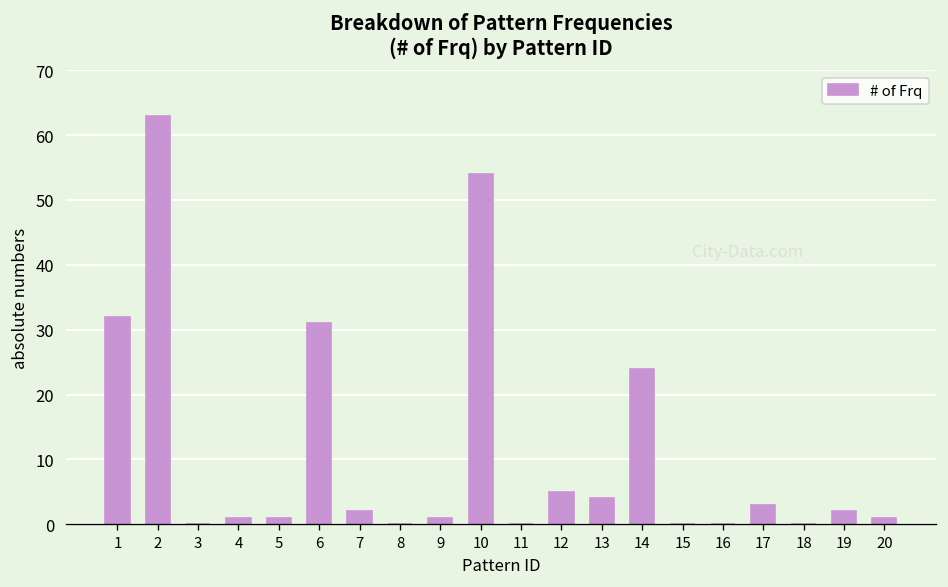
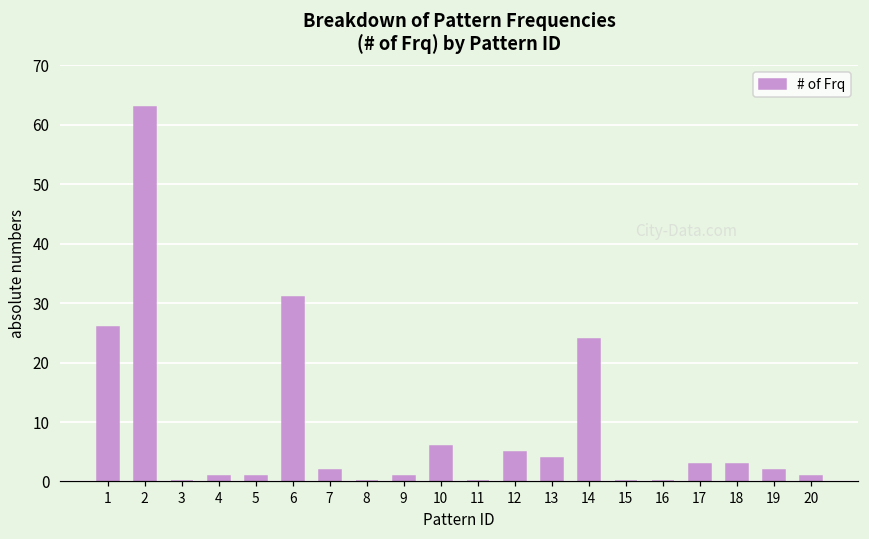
  {
-   "1": 32,
+   "1": 26,
    "2": 63,
    "3": 0,
    "4": 1,
    "5": 1,
    "6": 31,
    "7": 2,
    "8": 0,
    "9": 1,
-   "10": 54,
+   "10": 6,
    "11": 0,
    "12": 5,
    "13": 4,
    "14": 24,
    "15": 0,
    "16": 0,
    "17": 3,
-   "18": 0,
+   "18": 3,
    "19": 2,
    "20": 1
  }
